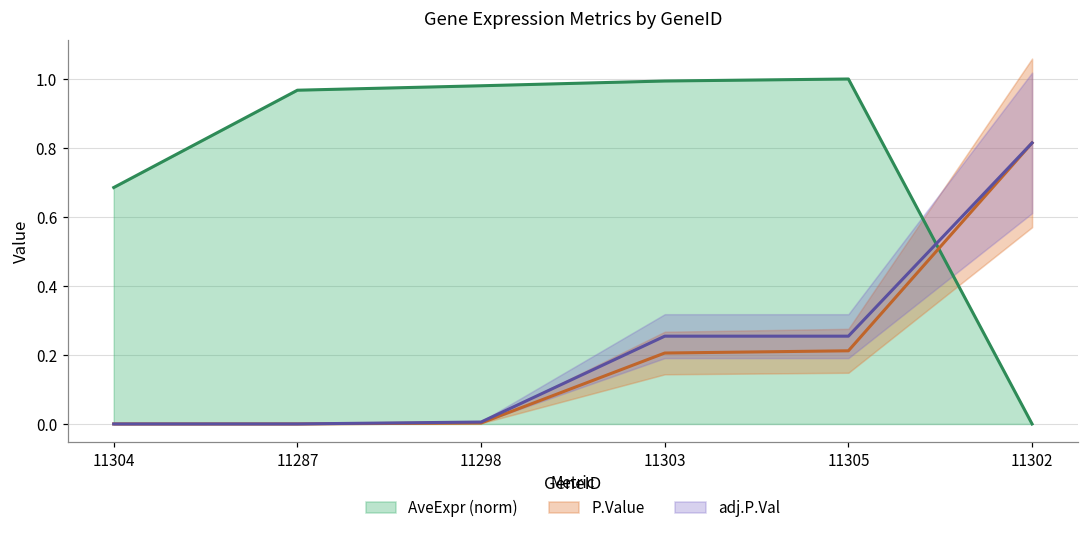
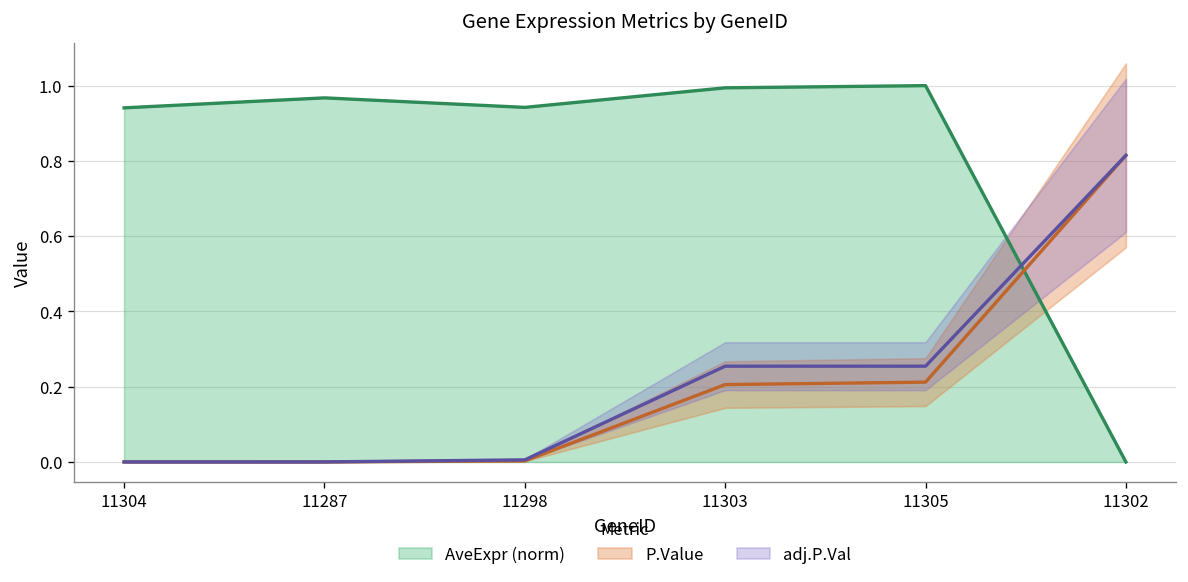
  {
    "AveExpr (norm)": {
-     "11304": 0.69,
+     "11304": 0.94,
      "11287": 0.97,
-     "11298": 0.98,
+     "11298": 0.94,
      "11303": 0.99,
      "11305": 1.00,
      "11302": 0.00
    }
  }
